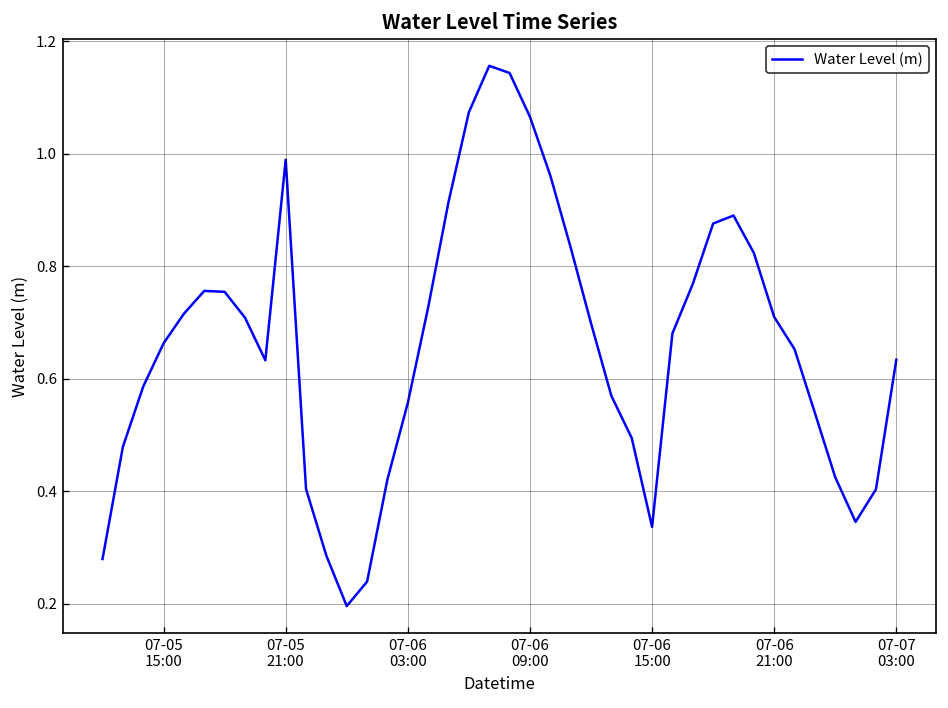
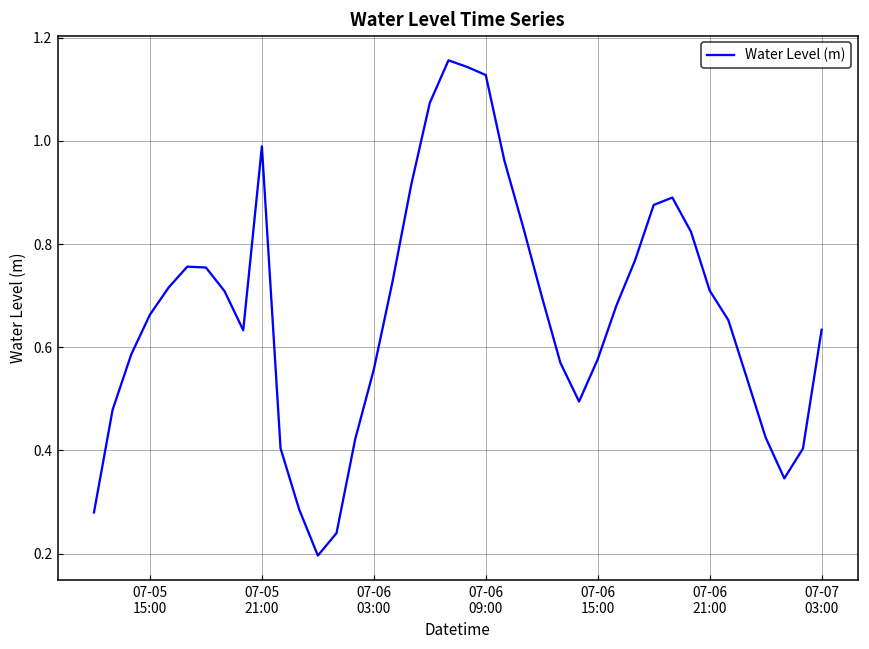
  {
    "07-05 15:00": 0.66,
    "07-05 21:00": 0.99,
    "07-06 03:00": 0.56,
-   "07-06 09:00": 1.07,
-   "07-06 15:00": 0.34,
+   "07-06 09:00": 1.13,
+   "07-06 15:00": 0.58,
    "07-06 21:00": 0.71,
    "07-07 03:00": 0.63
  }
